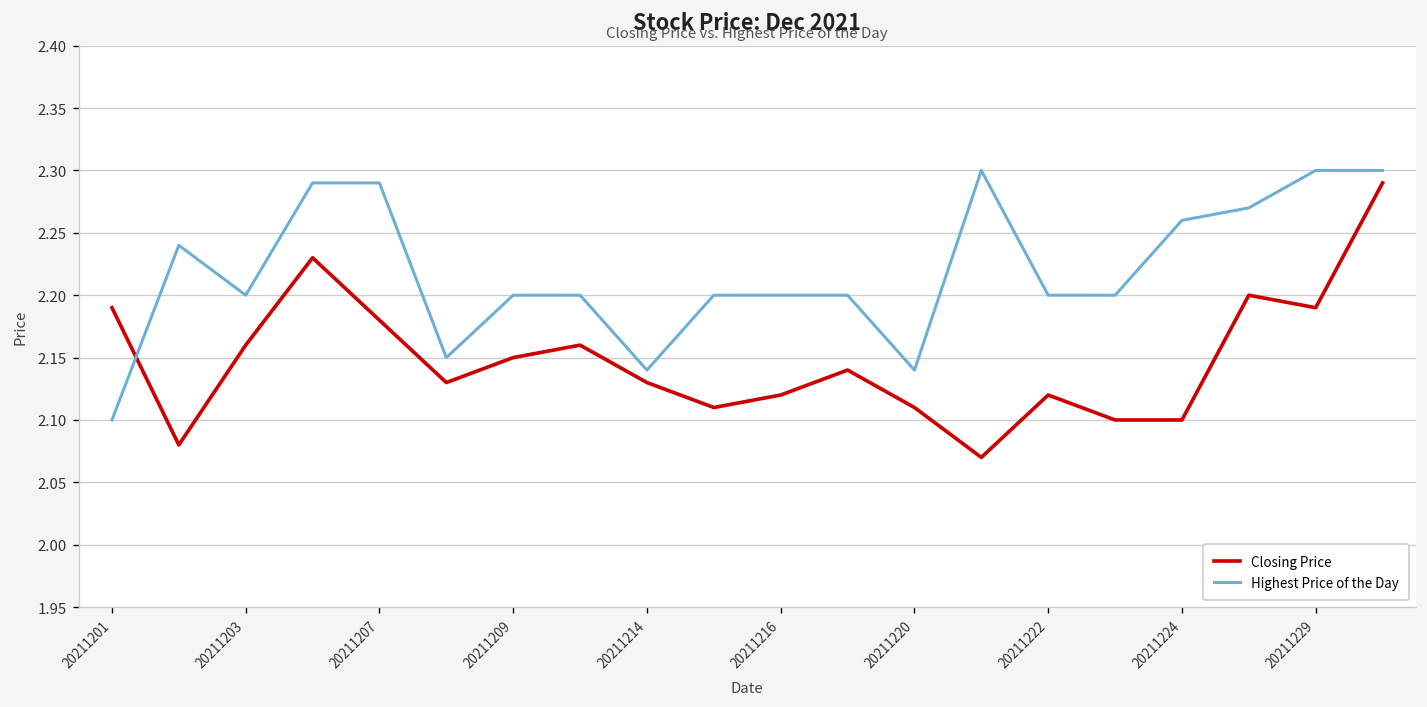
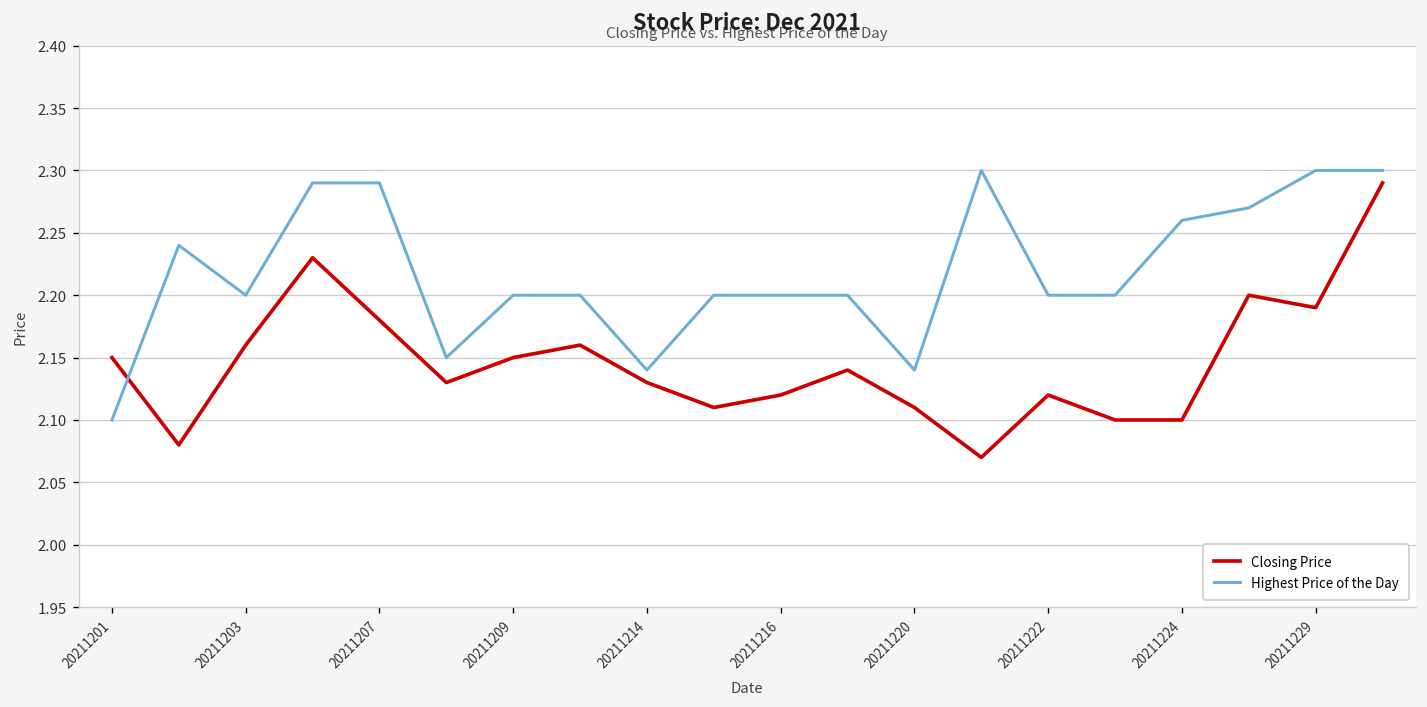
  {
    "Closing Price": {
-     "20211201": 2.19,
+     "20211201": 2.15,
      "20211203": 2.16,
      "20211207": 2.18,
      "20211209": 2.15,
      "20211214": 2.13,
      "20211216": 2.12,
      "20211220": 2.11,
      "20211222": 2.12,
      "20211224": 2.10,
      "20211229": 2.19
    },
    "Highest Price of the Day": {
      "20211201": 2.10,
      "20211203": 2.20,
      "20211207": 2.29,
      "20211209": 2.20,
      "20211214": 2.14,
      "20211216": 2.20,
      "20211220": 2.14,
      "20211222": 2.20,
      "20211224": 2.26,
      "20211229": 2.30
    }
  }
